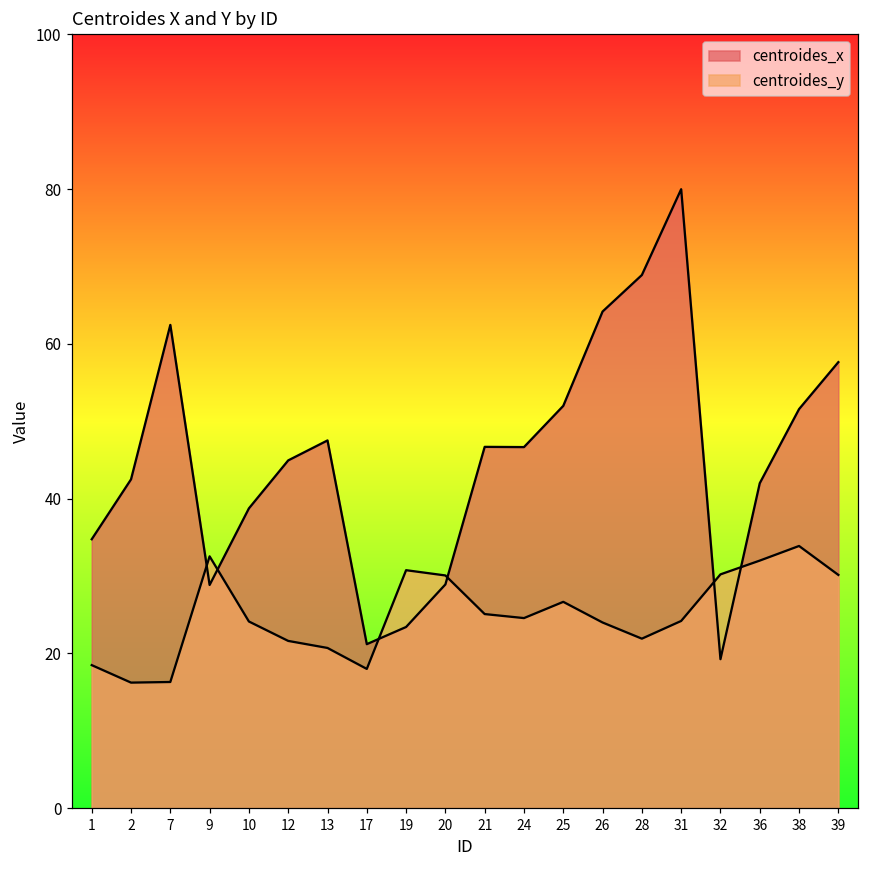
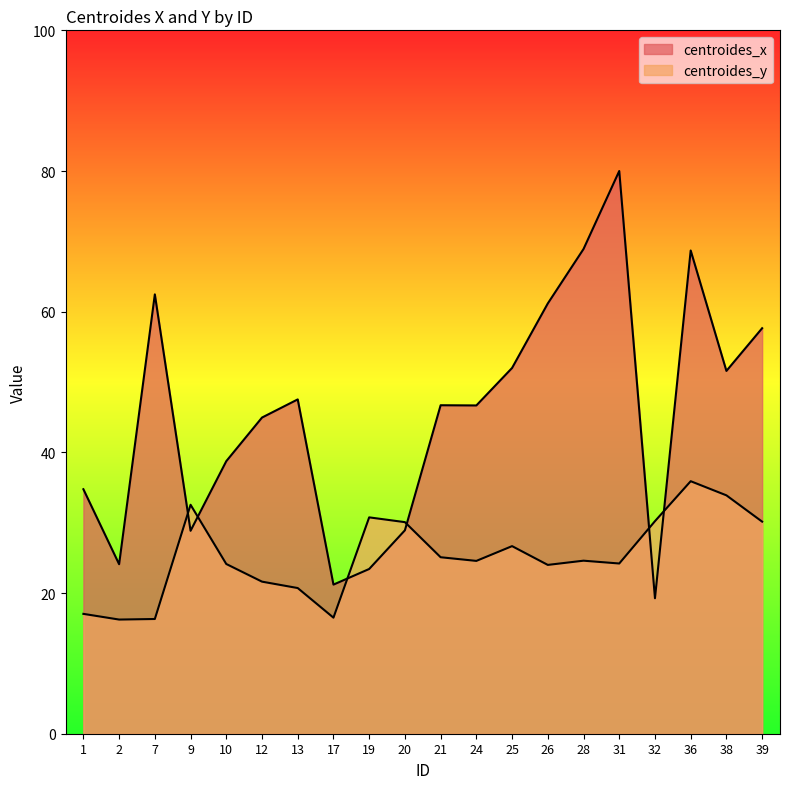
  {
    "centroides_x": {
      "1": 35,
-     "2": 43,
+     "2": 24,
      "7": 62,
      "9": 29,
      "10": 39,
      "12": 45,
      "13": 48,
      "17": 21,
      "19": 23,
      "20": 29,
      "21": 47,
      "24": 47,
      "25": 52,
-     "26": 64,
+     "26": 61,
      "28": 69,
      "31": 80,
      "32": 19,
-     "36": 42,
+     "36": 69,
      "38": 52,
      "39": 58
    },
    "centroides_y": {
-     "1": 18,
+     "1": 17,
      "2": 16,
      "7": 16,
      "9": 33,
      "10": 24,
      "12": 22,
      "13": 21,
-     "17": 18,
+     "17": 17,
      "19": 31,
      "20": 30,
      "21": 25,
      "24": 25,
      "25": 27,
      "26": 24,
-     "28": 22,
+     "28": 25,
      "31": 24,
      "32": 30,
-     "36": 32,
+     "36": 36,
      "38": 34,
      "39": 30
    }
  }
